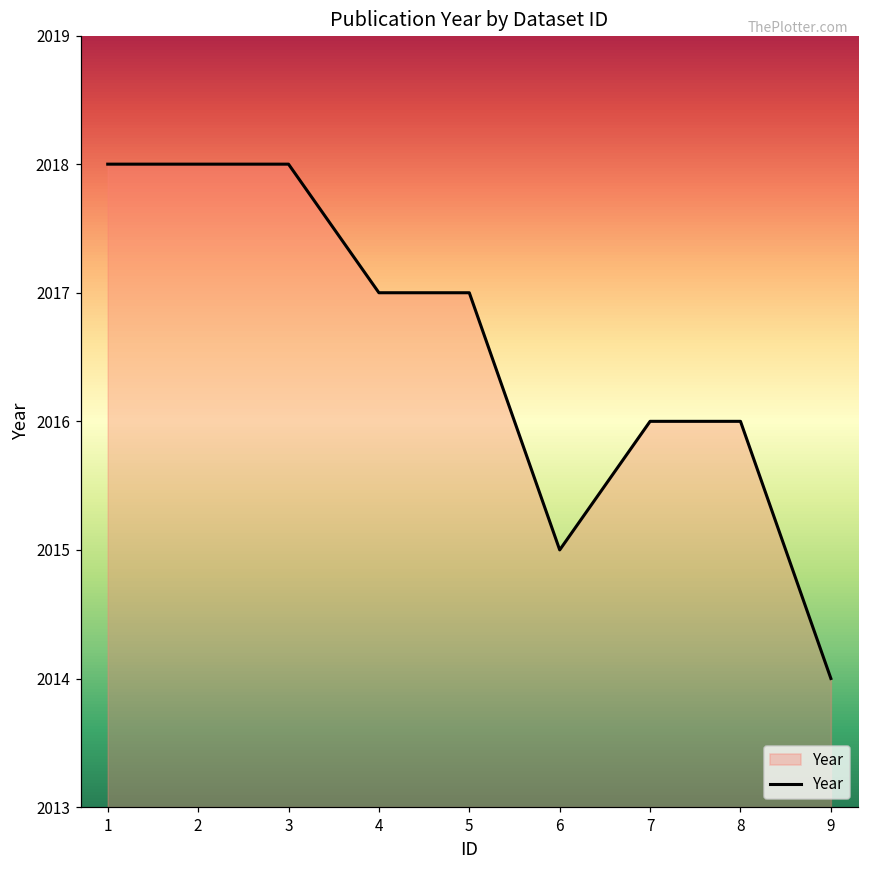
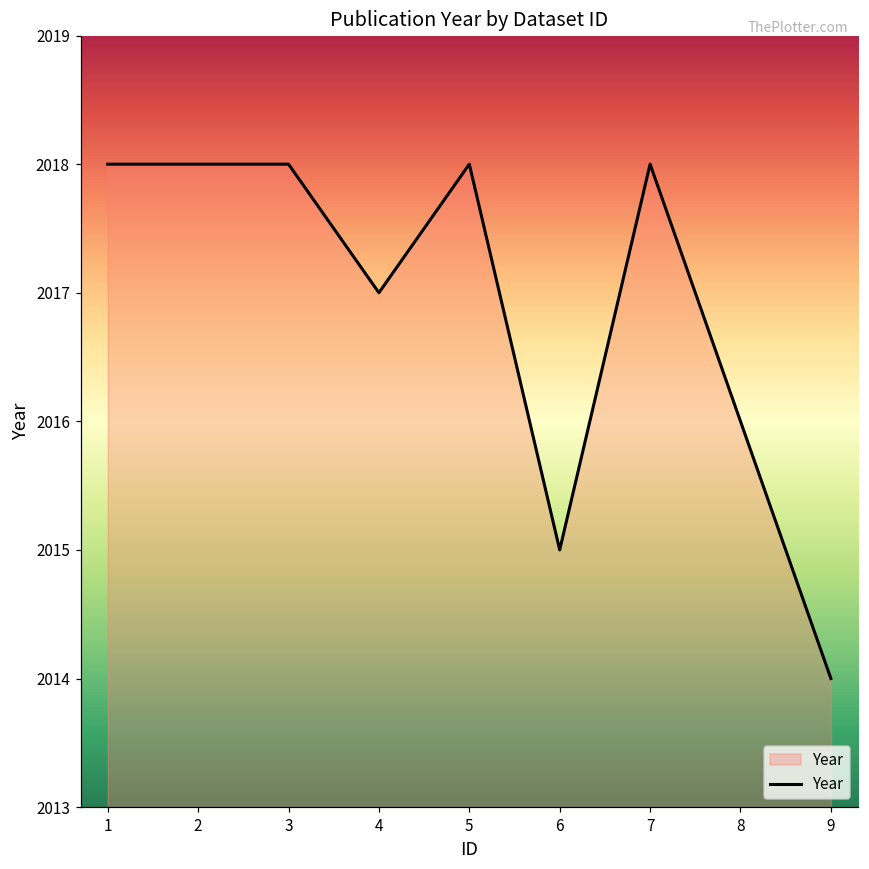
  {
    "1": 2018,
    "2": 2018,
    "3": 2018,
    "4": 2017,
-   "5": 2017,
+   "5": 2018,
    "6": 2015,
-   "7": 2016,
+   "7": 2018,
    "8": 2016,
    "9": 2014
  }
